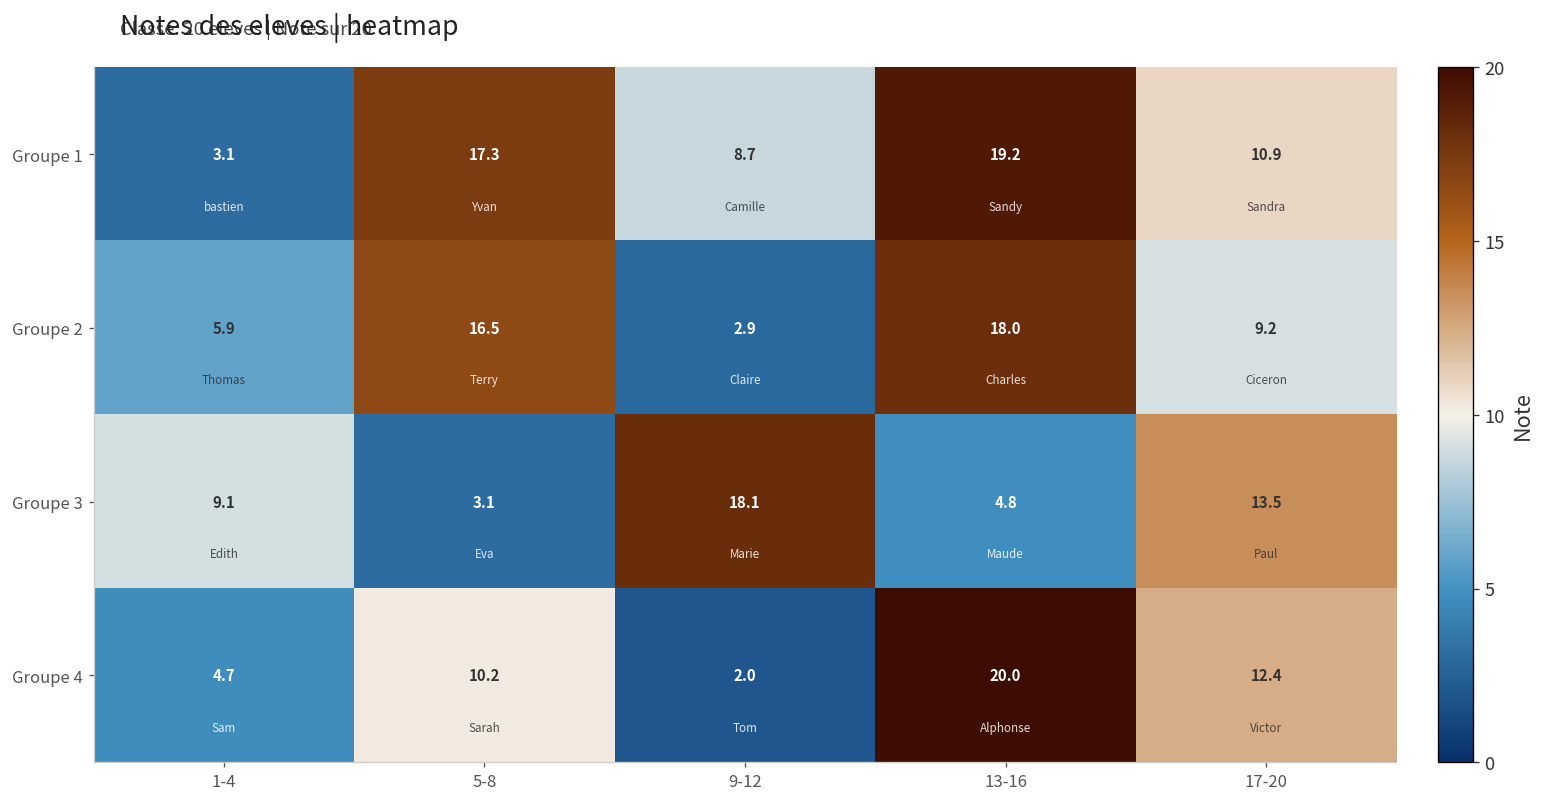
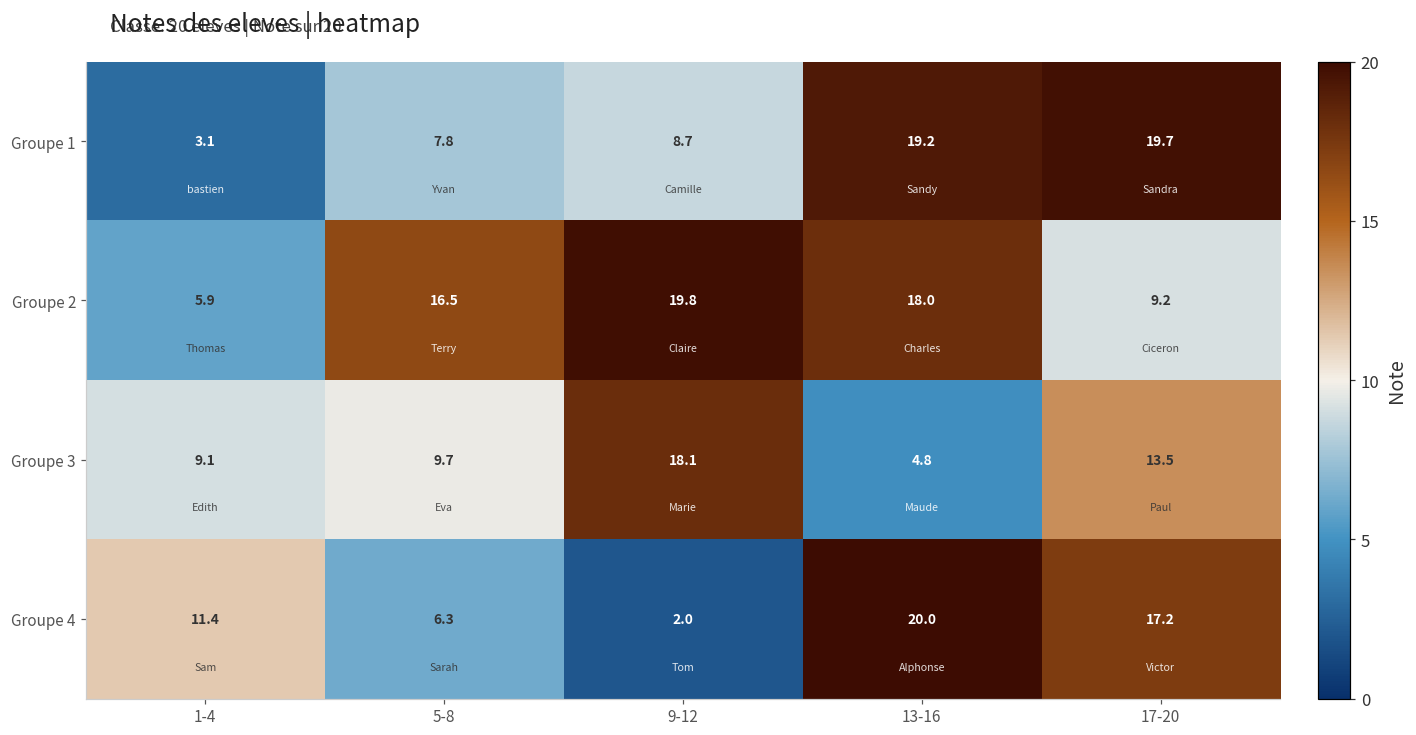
  {
    "Groupe 1": {
-     "5-8": 17.3,
-     "17-20": 10.9
+     "5-8": 7.8,
+     "17-20": 19.7
    },
    "Groupe 2": {
-     "9-12": 2.9
+     "9-12": 19.8
    },
    "Groupe 3": {
-     "5-8": 3.1
+     "5-8": 9.7
    },
    "Groupe 4": {
-     "1-4": 4.7,
-     "5-8": 10.2,
-     "17-20": 12.4
+     "1-4": 11.4,
+     "5-8": 6.3,
+     "17-20": 17.2
    }
  }
